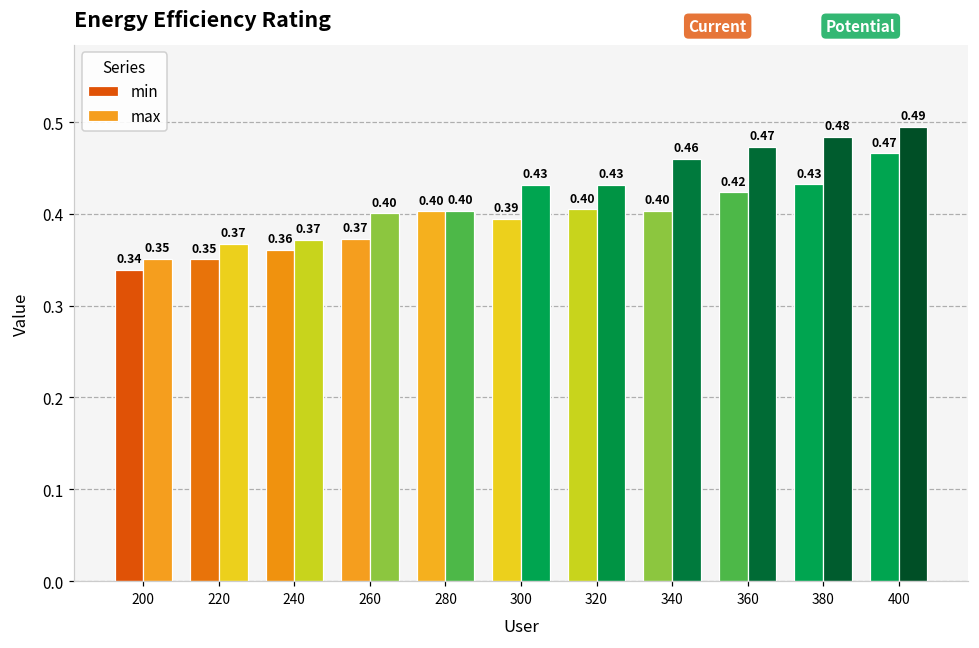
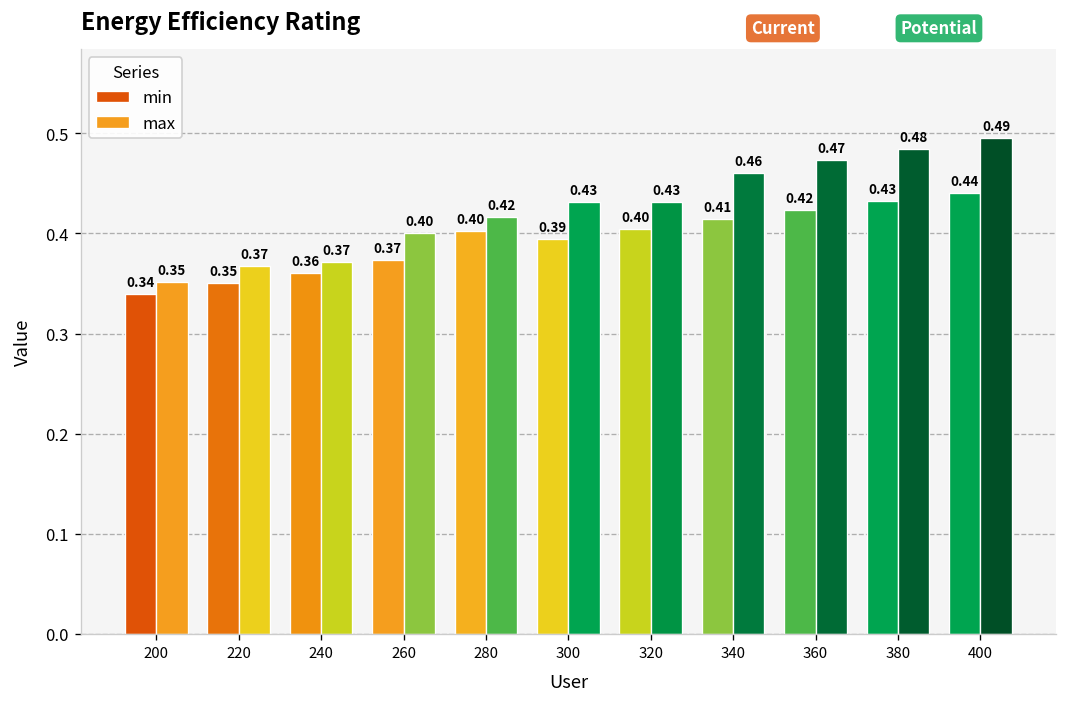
  {
    "min": {
      "200": 0.34,
      "220": 0.35,
      "240": 0.36,
      "260": 0.37,
      "280": 0.40,
      "300": 0.39,
      "320": 0.40,
-     "340": 0.40,
+     "340": 0.41,
      "360": 0.42,
      "380": 0.43,
-     "400": 0.47
+     "400": 0.44
    },
    "max": {
      "200": 0.35,
      "220": 0.37,
      "240": 0.37,
      "260": 0.40,
-     "280": 0.40,
+     "280": 0.42,
      "300": 0.43,
      "320": 0.43,
      "340": 0.46,
      "360": 0.47,
      "380": 0.48,
      "400": 0.49
    }
  }
